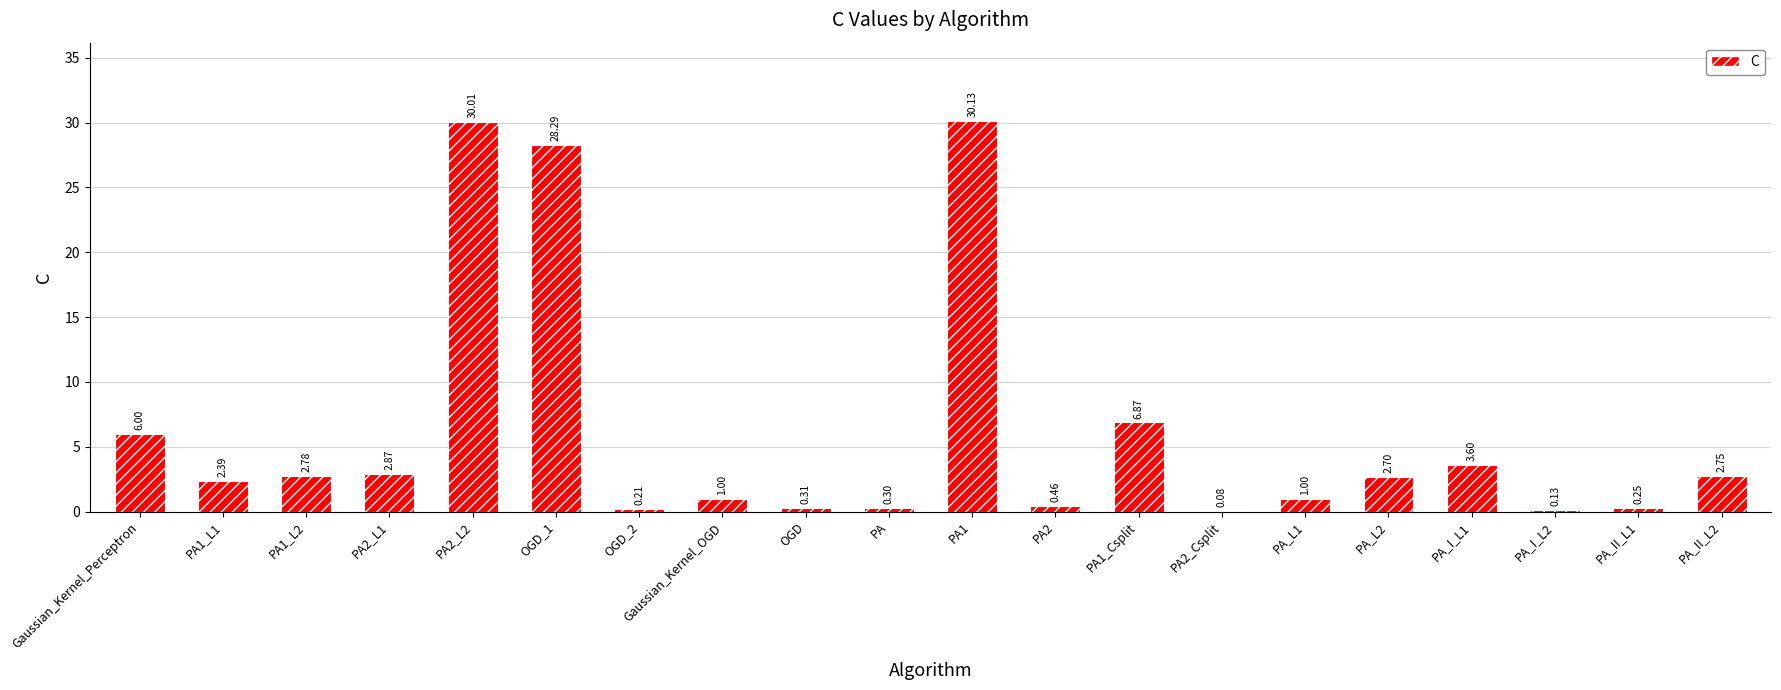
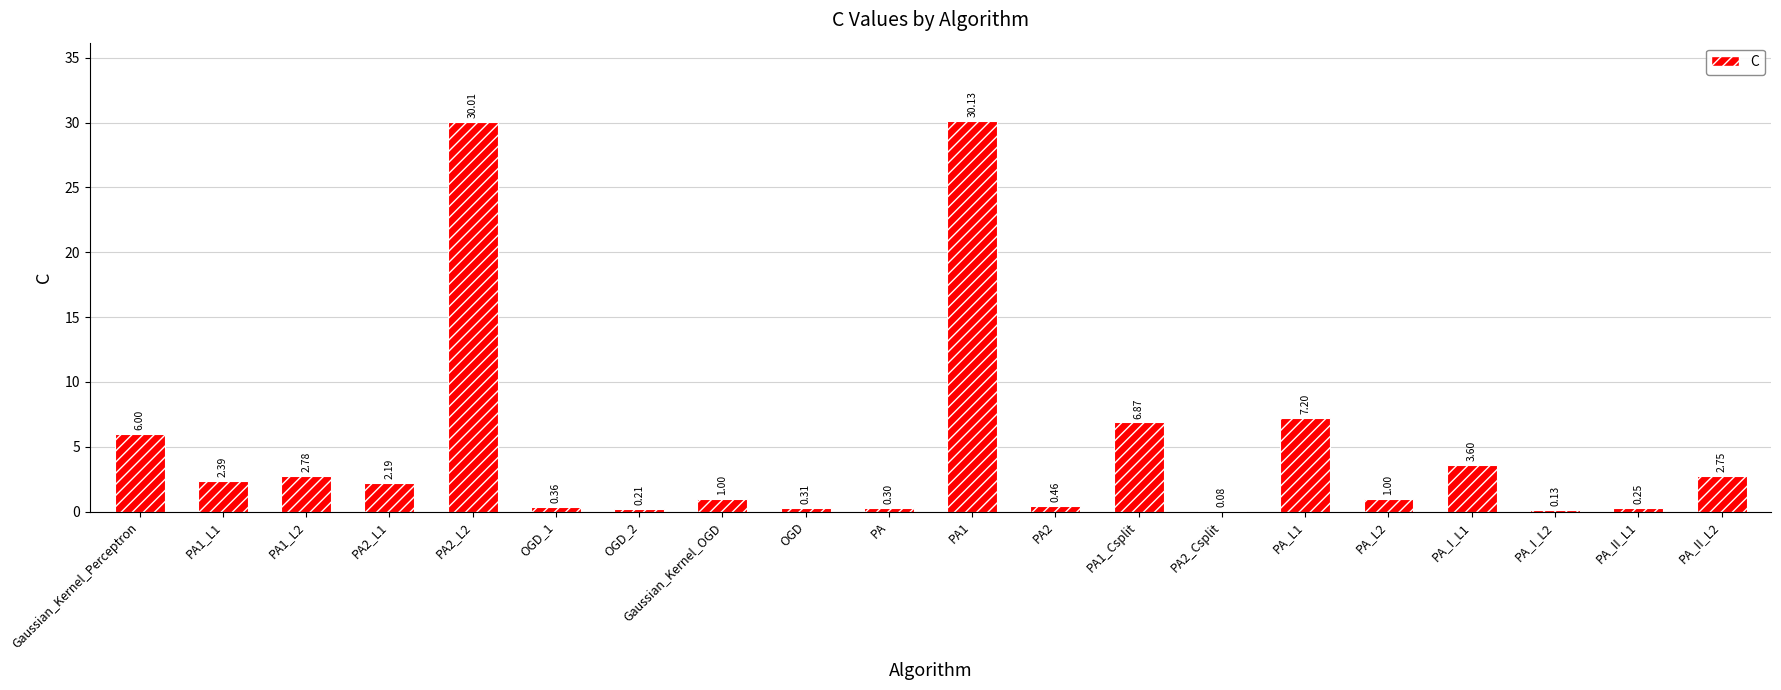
  {
    "Gaussian_Kernel_Perceptron": 6.00,
    "PA1_L1": 2.39,
    "PA1_L2": 2.78,
-   "PA2_L1": 2.87,
+   "PA2_L1": 2.19,
    "PA2_L2": 30.01,
-   "OGD_1": 28.29,
+   "OGD_1": 0.36,
    "OGD_2": 0.21,
    "Gaussian_Kernel_OGD": 1.00,
    "OGD": 0.31,
    "PA": 0.30,
    "PA1": 30.13,
    "PA2": 0.46,
    "PA1_Csplit": 6.87,
    "PA2_Csplit": 0.08,
-   "PA_L1": 1.00,
-   "PA_L2": 2.70,
+   "PA_L1": 7.20,
+   "PA_L2": 1.00,
    "PA_I_L1": 3.60,
    "PA_I_L2": 0.13,
    "PA_II_L1": 0.25,
    "PA_II_L2": 2.75
  }
